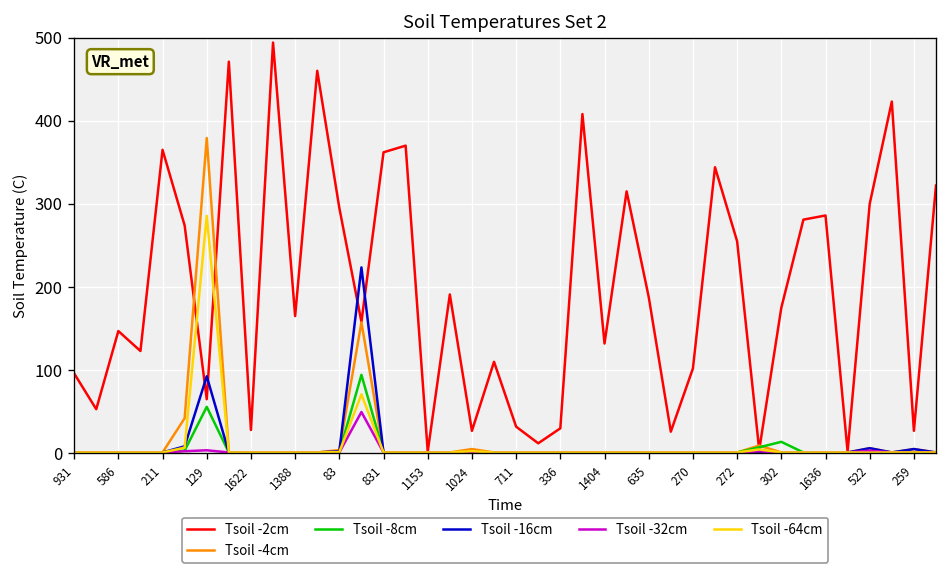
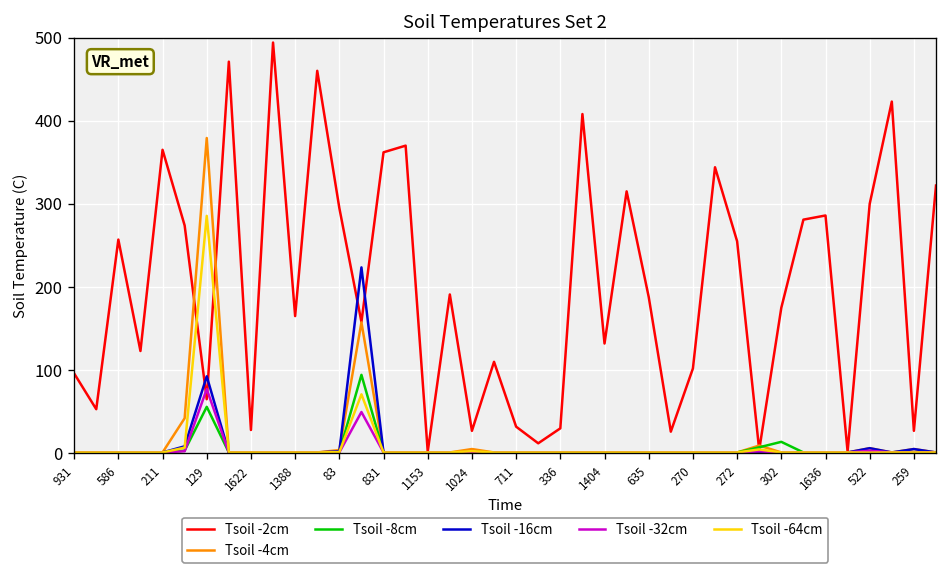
  {
    "Tsoil -2cm": {
      "931": 100,
-     "586": 150,
+     "586": 260,
      "211": 370,
      "129": 70,
      "1622": 30,
      "1388": 170,
      "83": 300,
      "831": 360,
      "1024": 30,
      "711": 30,
      "336": 30,
      "1404": 130,
      "635": 190,
      "270": 100,
      "272": 260,
      "302": 180,
      "1636": 290,
      "522": 300,
      "259": 30
    },
    "Tsoil -4cm": {
      "129": 380
    },
    "Tsoil -8cm": {
      "129": 60,
      "302": 10
    },
    "Tsoil -16cm": {
      "129": 90
    },
    "Tsoil -32cm": {
-     "129": 0
+     "129": 80
    },
    "Tsoil -64cm": {
      "129": 290
    }
  }
